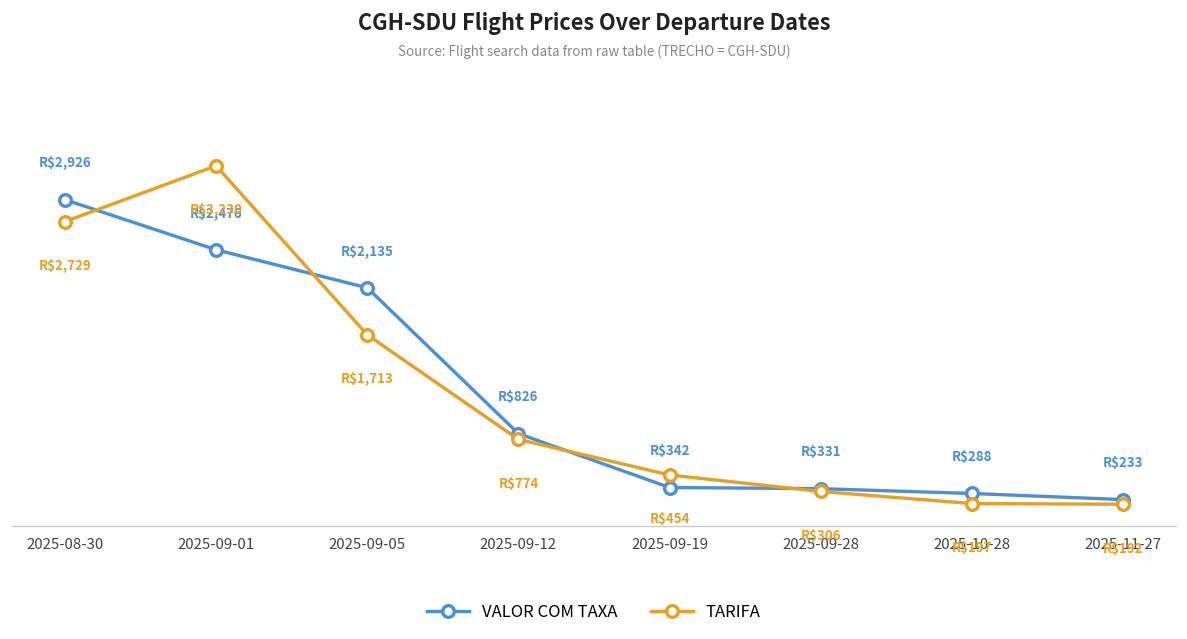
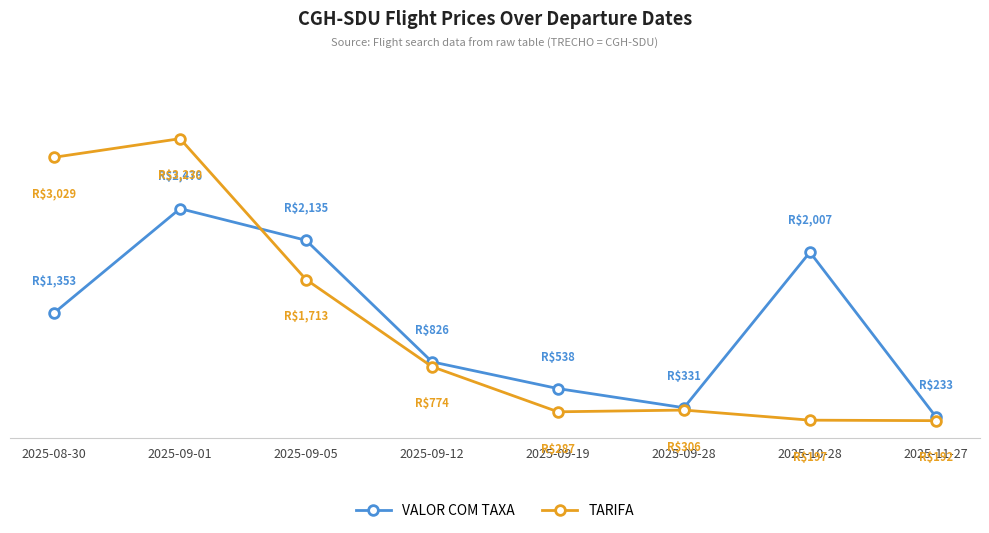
  {
    "VALOR COM TAXA": {
-     "2025-08-30": "$2,926",
+     "2025-08-30": "$1,353",
      "2025-09-05": "$2,135",
      "2025-09-12": "$826",
-     "2025-09-19": "$342",
-     "2025-10-28": "$288",
+     "2025-09-19": "$538",
+     "2025-10-28": "$2,007",
      "2025-11-27": "$233"
    },
    "TARIFA": {
-     "2025-08-30": "$2,729",
-     "2025-09-19": "$454"
+     "2025-08-30": "$3,029",
+     "2025-09-19": "$287"
    }
  }
